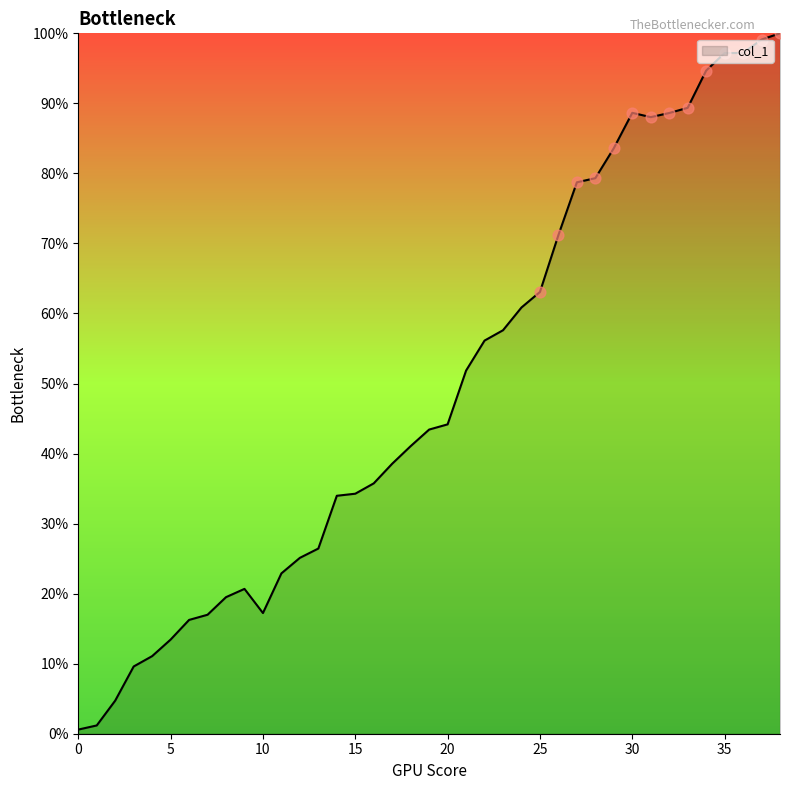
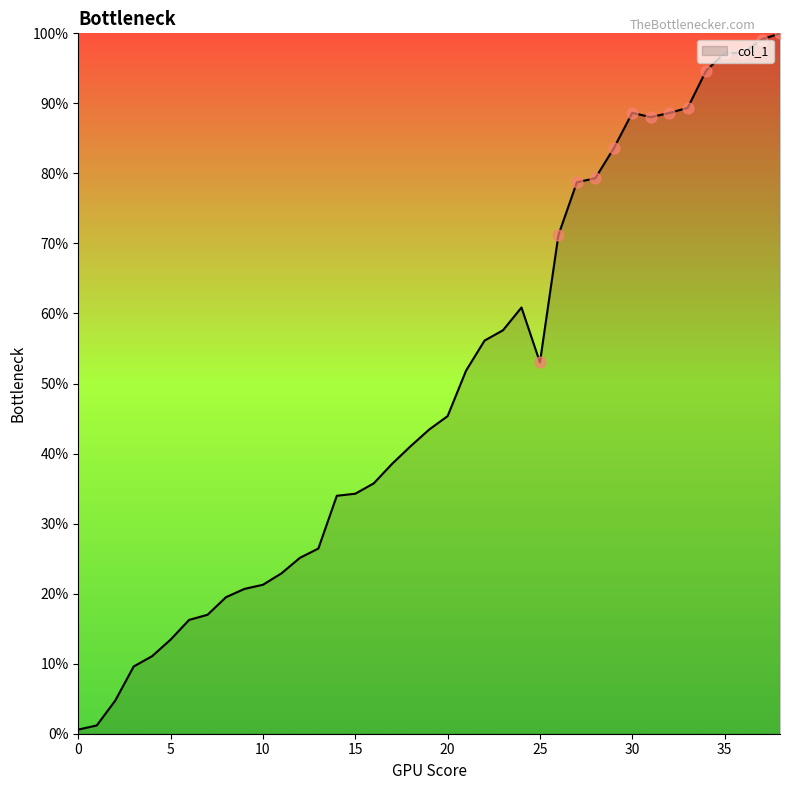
  {
    "col_1": {
      "0": "1%",
      "5": "13%",
-     "10": "17%",
+     "10": "21%",
      "15": "34%",
-     "20": "44%",
-     "25": "63%"
+     "20": "45%",
+     "25": "53%"
    }
  }
